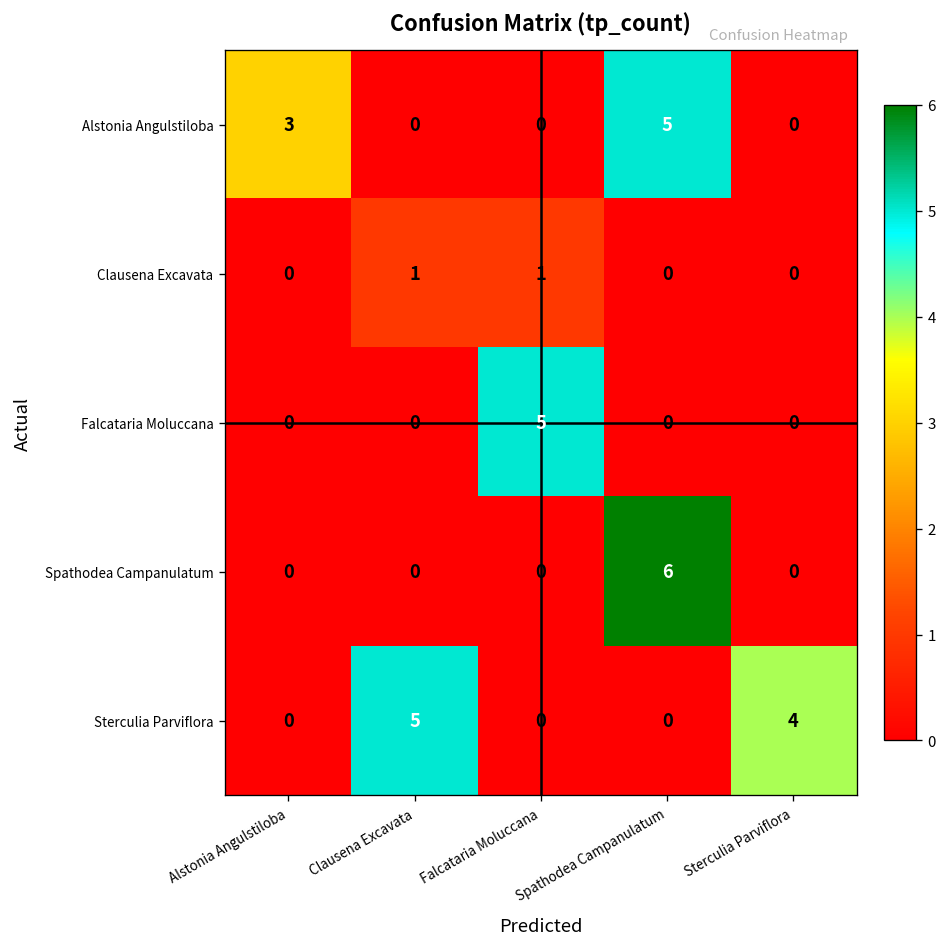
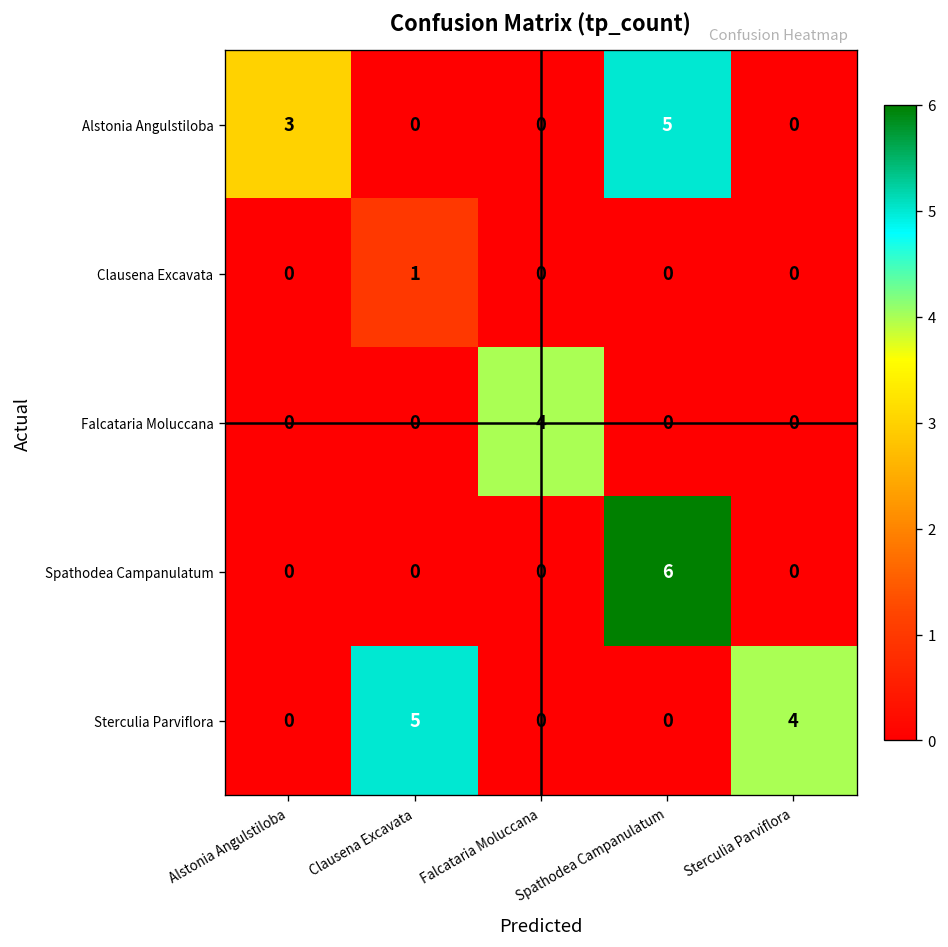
  {
    "Alstonia Angulstiloba": {
      "Alstonia Angulstiloba": 3,
      "Clausena Excavata": 0,
      "Falcataria Moluccana": 0,
      "Spathodea Campanulatum": 5,
      "Sterculia Parviflora": 0
    },
    "Clausena Excavata": {
      "Alstonia Angulstiloba": 0,
      "Clausena Excavata": 1,
-     "Falcataria Moluccana": 1,
+     "Falcataria Moluccana": 0,
      "Spathodea Campanulatum": 0,
      "Sterculia Parviflora": 0
    },
    "Falcataria Moluccana": {
      "Alstonia Angulstiloba": 0,
      "Clausena Excavata": 0,
-     "Falcataria Moluccana": 5,
+     "Falcataria Moluccana": 4,
      "Spathodea Campanulatum": 0,
      "Sterculia Parviflora": 0
    },
    "Spathodea Campanulatum": {
      "Alstonia Angulstiloba": 0,
      "Clausena Excavata": 0,
      "Falcataria Moluccana": 0,
      "Spathodea Campanulatum": 6,
      "Sterculia Parviflora": 0
    },
    "Sterculia Parviflora": {
      "Alstonia Angulstiloba": 0,
      "Clausena Excavata": 5,
      "Falcataria Moluccana": 0,
      "Spathodea Campanulatum": 0,
      "Sterculia Parviflora": 4
    }
  }
